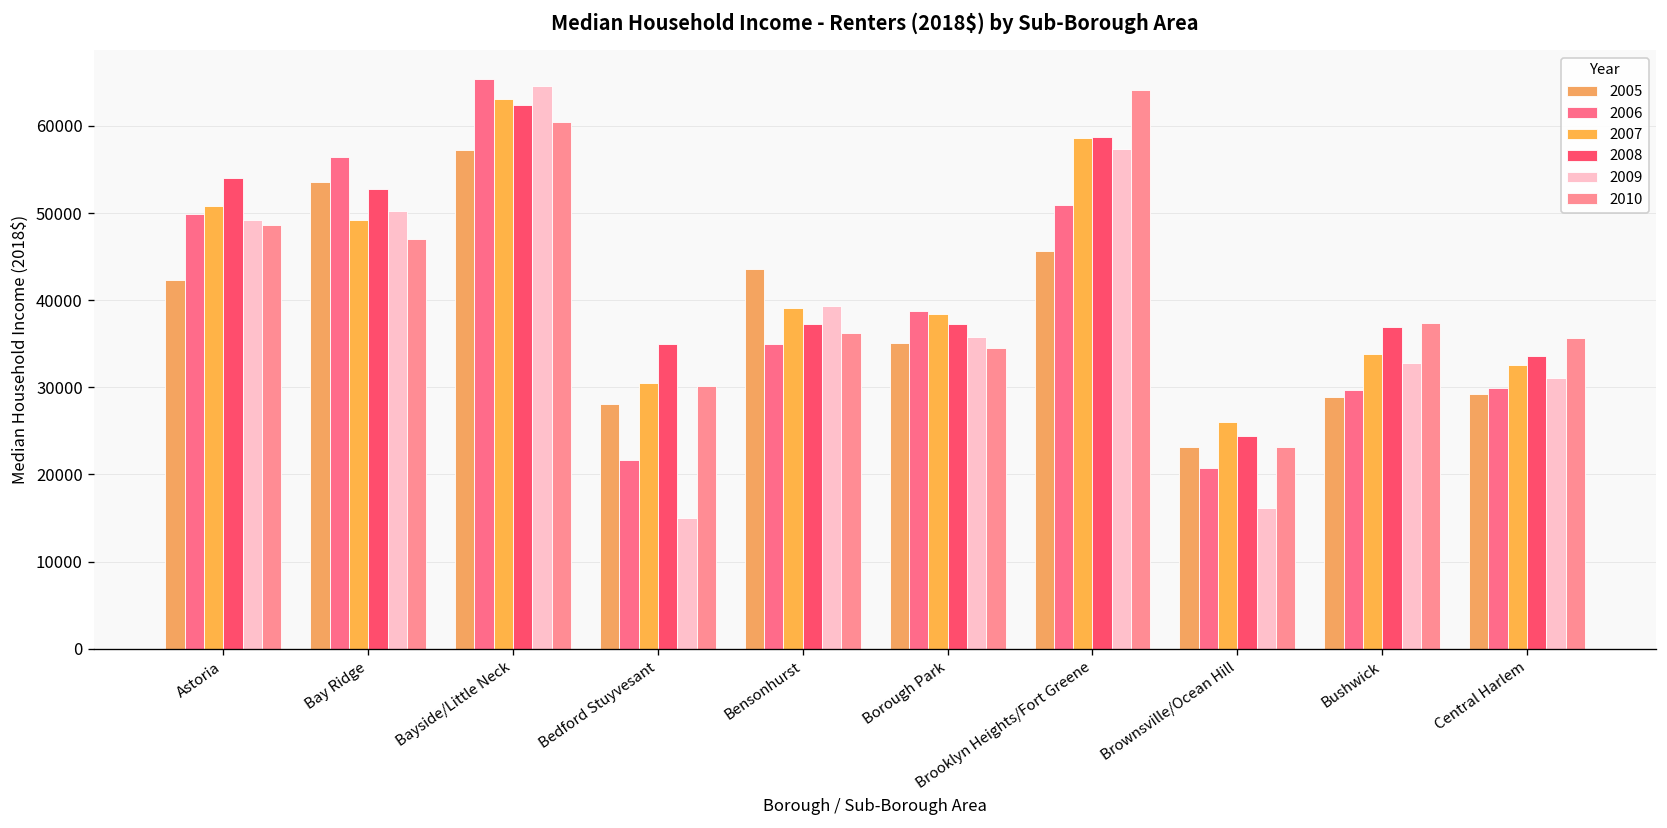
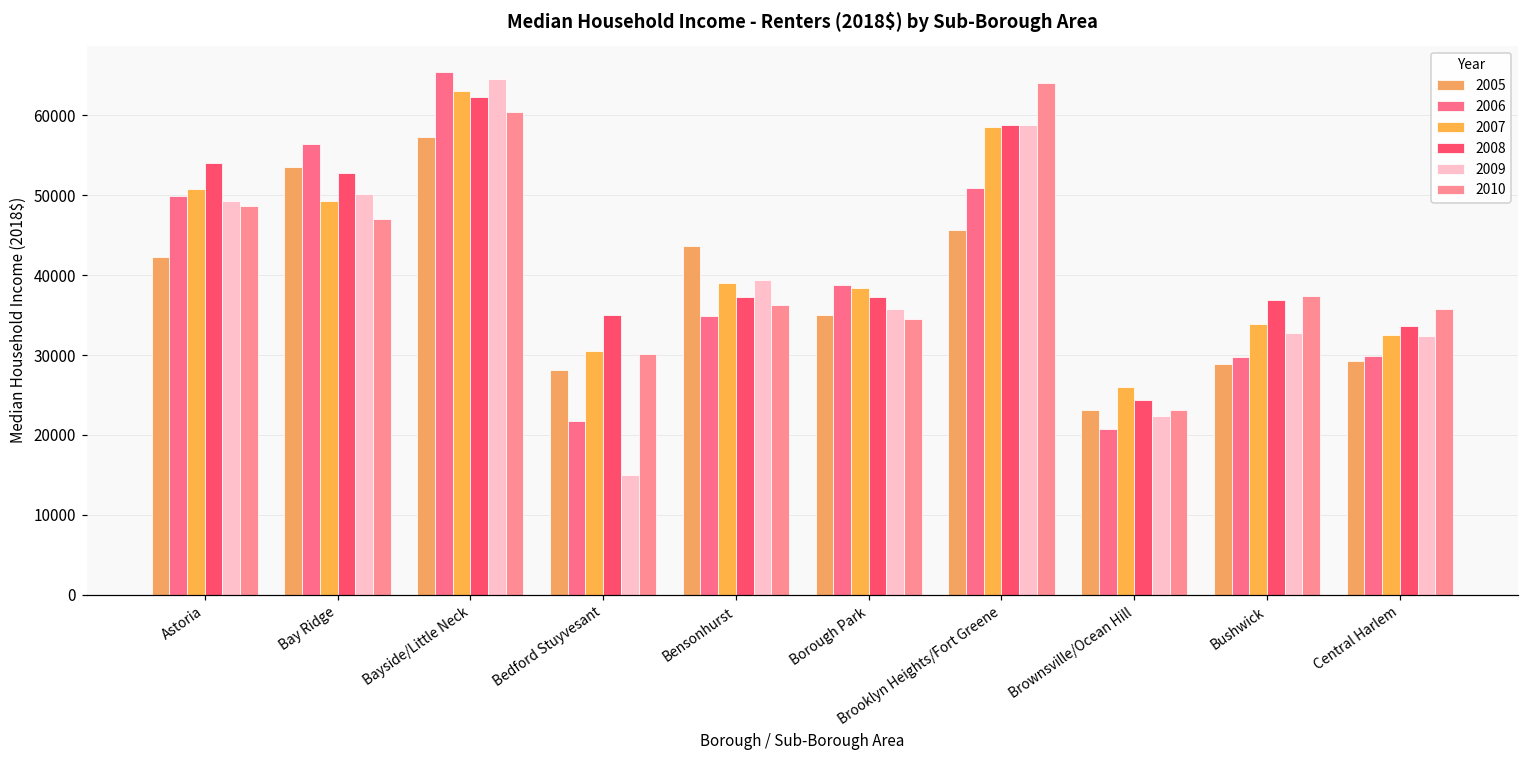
  {
    "2009": {
      "Astoria": 49000,
      "Bay Ridge": 50000,
      "Bayside/Little Neck": 65000,
      "Bedford Stuyvesant": 15000,
      "Bensonhurst": 39000,
      "Borough Park": 36000,
-     "Brooklyn Heights/Fort Greene": 57000,
-     "Brownsville/Ocean Hill": 16000,
+     "Brooklyn Heights/Fort Greene": 59000,
+     "Brownsville/Ocean Hill": 22000,
      "Bushwick": 33000,
-     "Central Harlem": 31000
+     "Central Harlem": 32000
    }
  }
